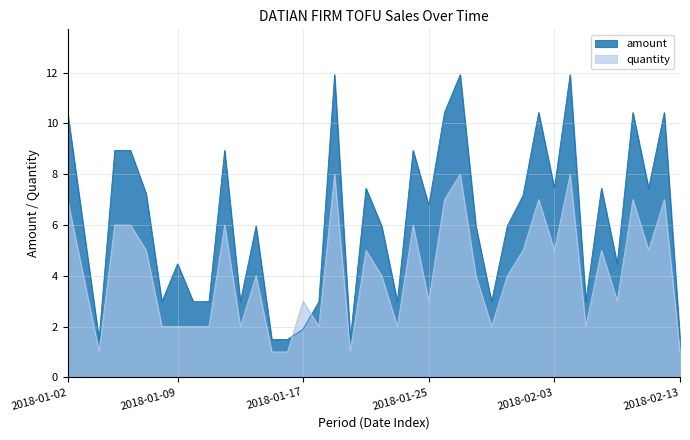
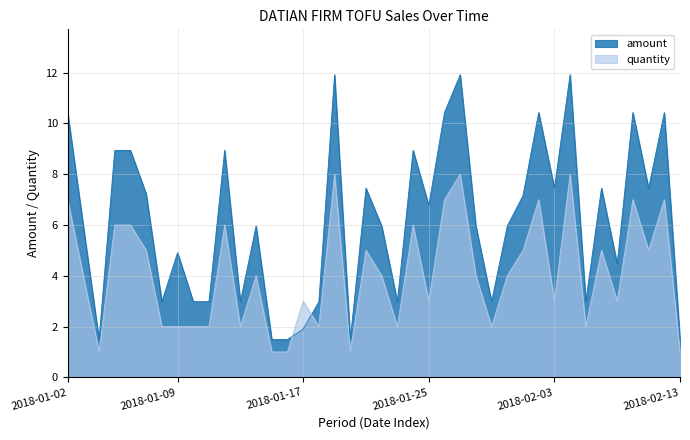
  {
    "amount": {
      "2018-01-02": 10.4,
-     "2018-01-09": 4.5,
+     "2018-01-09": 4.9,
      "2018-01-17": 1.9,
      "2018-01-25": 6.8,
      "2018-02-03": 7.5,
      "2018-02-13": 1.5
    },
    "quantity": {
      "2018-01-02": 7,
      "2018-01-09": 2,
      "2018-01-17": 3,
      "2018-01-25": 3,
-     "2018-02-03": 5,
+     "2018-02-03": 3,
      "2018-02-13": 1
    }
  }
